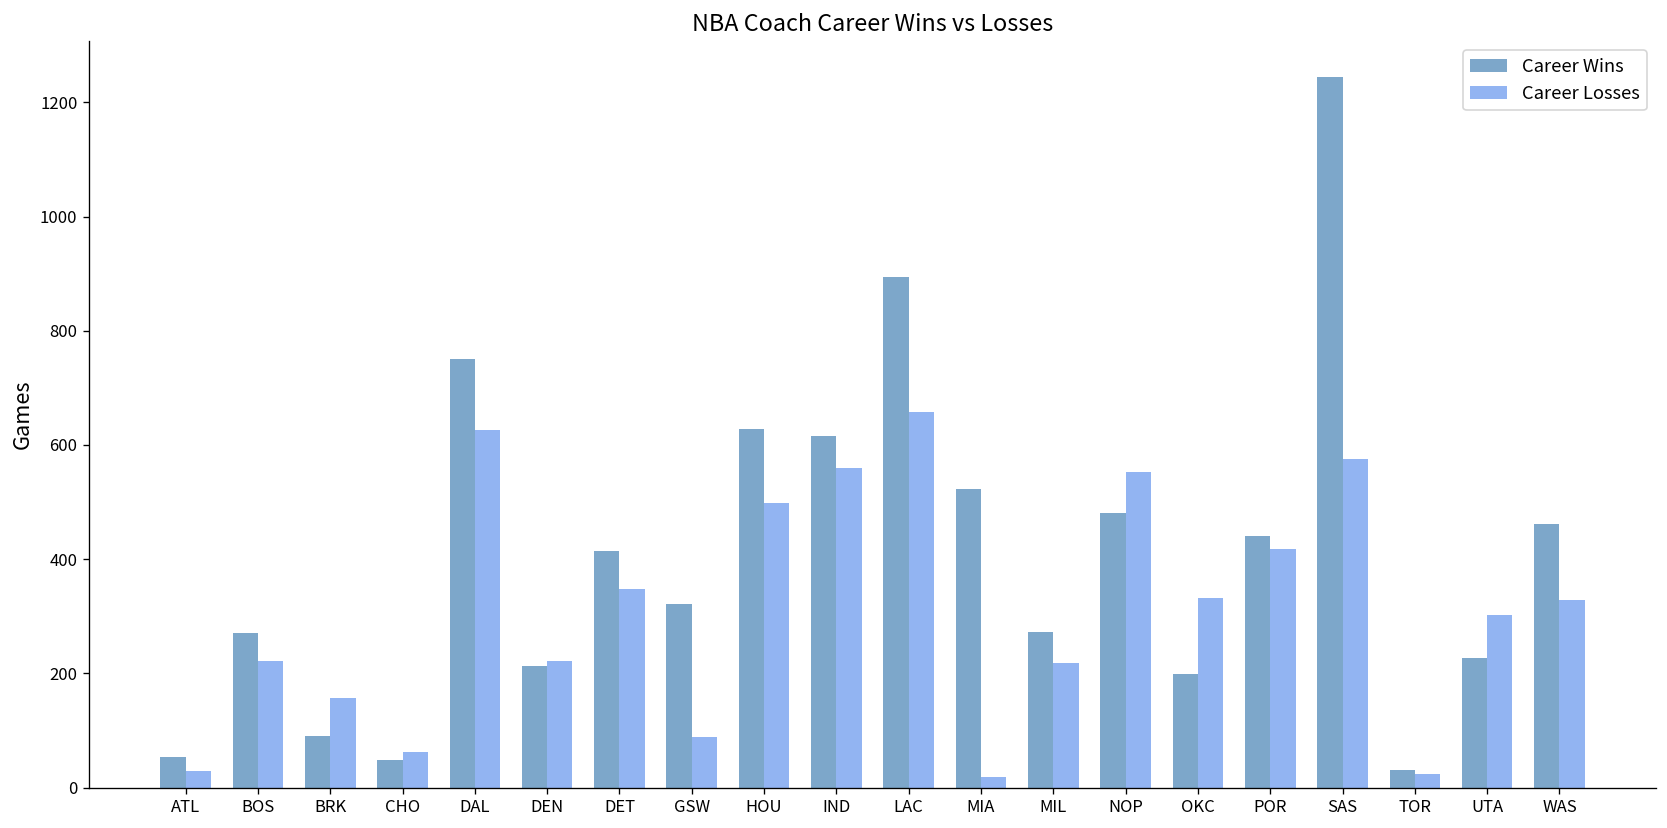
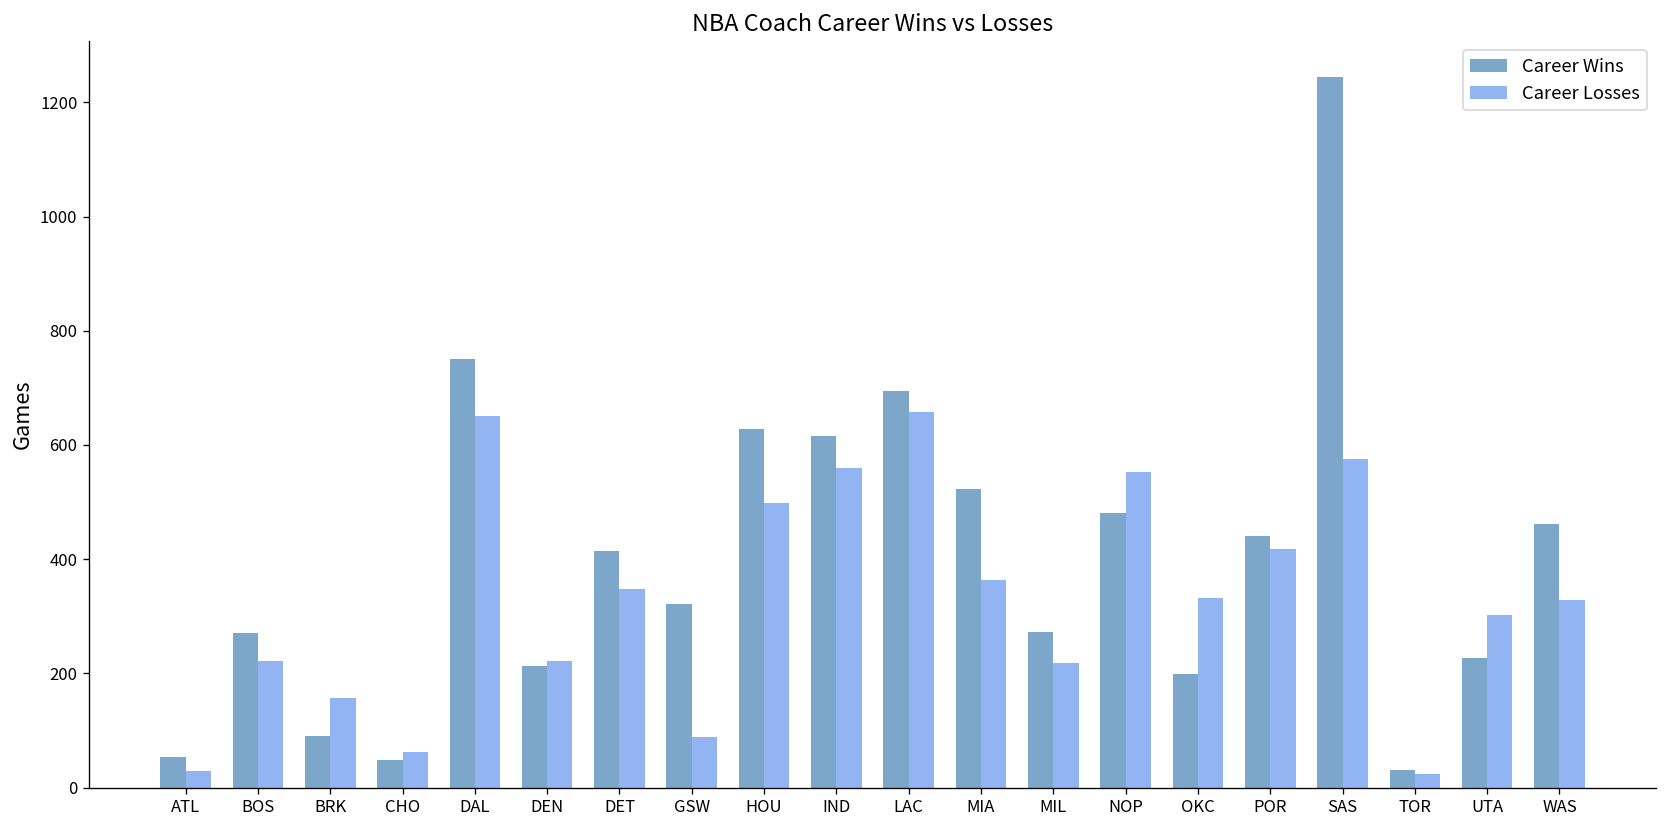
  {
    "Career Wins": {
      "ATL": 50,
      "BOS": 270,
      "BRK": 90,
      "CHO": 50,
      "DAL": 750,
      "DEN": 210,
      "DET": 410,
      "GSW": 320,
      "HOU": 630,
      "IND": 620,
-     "LAC": 890,
+     "LAC": 690,
      "MIA": 520,
      "MIL": 270,
      "NOP": 480,
      "OKC": 200,
      "POR": 440,
      "SAS": 1250,
      "TOR": 30,
      "UTA": 230,
      "WAS": 460
    },
    "Career Losses": {
      "ATL": 30,
      "BOS": 220,
      "BRK": 160,
      "CHO": 60,
-     "DAL": 630,
+     "DAL": 650,
      "DEN": 220,
      "DET": 350,
      "GSW": 90,
      "HOU": 500,
      "IND": 560,
      "LAC": 660,
-     "MIA": 20,
+     "MIA": 360,
      "MIL": 220,
      "NOP": 550,
      "OKC": 330,
      "POR": 420,
      "SAS": 580,
      "TOR": 20,
      "UTA": 300,
      "WAS": 330
    }
  }
